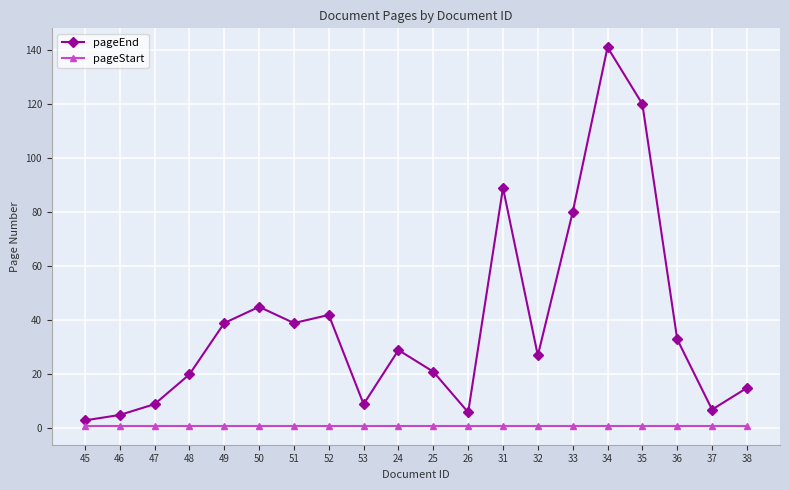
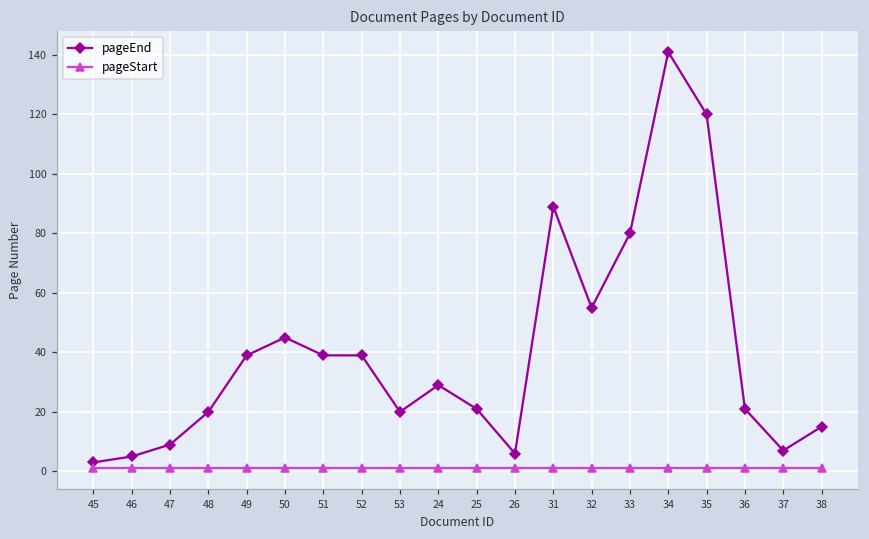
  {
    "pageEnd": {
      "45": 3,
      "46": 5,
      "47": 9,
      "48": 20,
      "49": 39,
      "50": 45,
      "51": 39,
-     "52": 42,
-     "53": 9,
+     "52": 39,
+     "53": 20,
      "24": 29,
      "25": 21,
      "26": 6,
      "31": 89,
-     "32": 27,
+     "32": 55,
      "33": 80,
      "34": 141,
      "35": 120,
-     "36": 33,
+     "36": 21,
      "37": 7,
      "38": 15
    },
    "pageStart": {
      "45": 1,
      "46": 1,
      "47": 1,
      "48": 1,
      "49": 1,
      "50": 1,
      "51": 1,
      "52": 1,
      "53": 1,
      "24": 1,
      "25": 1,
      "26": 1,
      "31": 1,
      "32": 1,
      "33": 1,
      "34": 1,
      "35": 1,
      "36": 1,
      "37": 1,
      "38": 1
    }
  }
